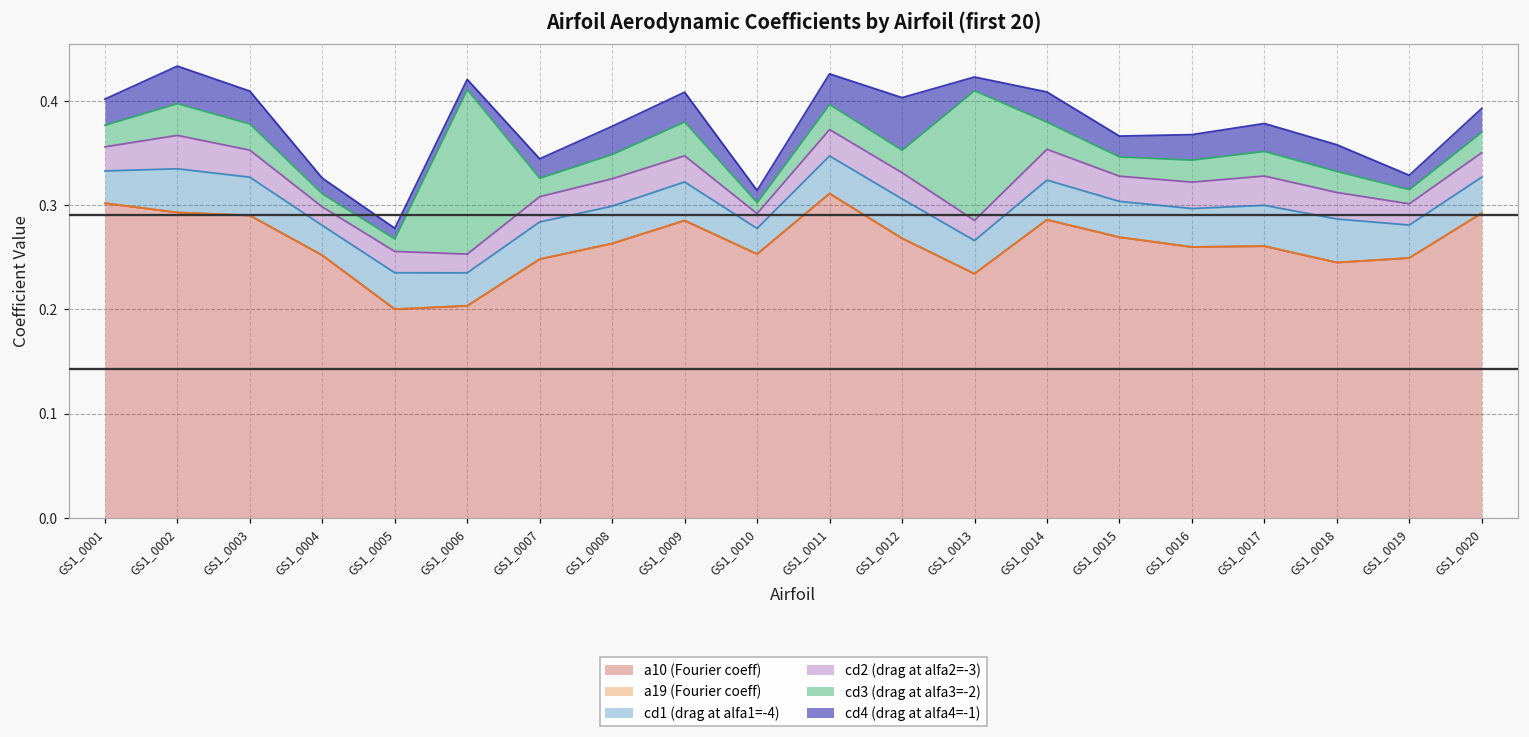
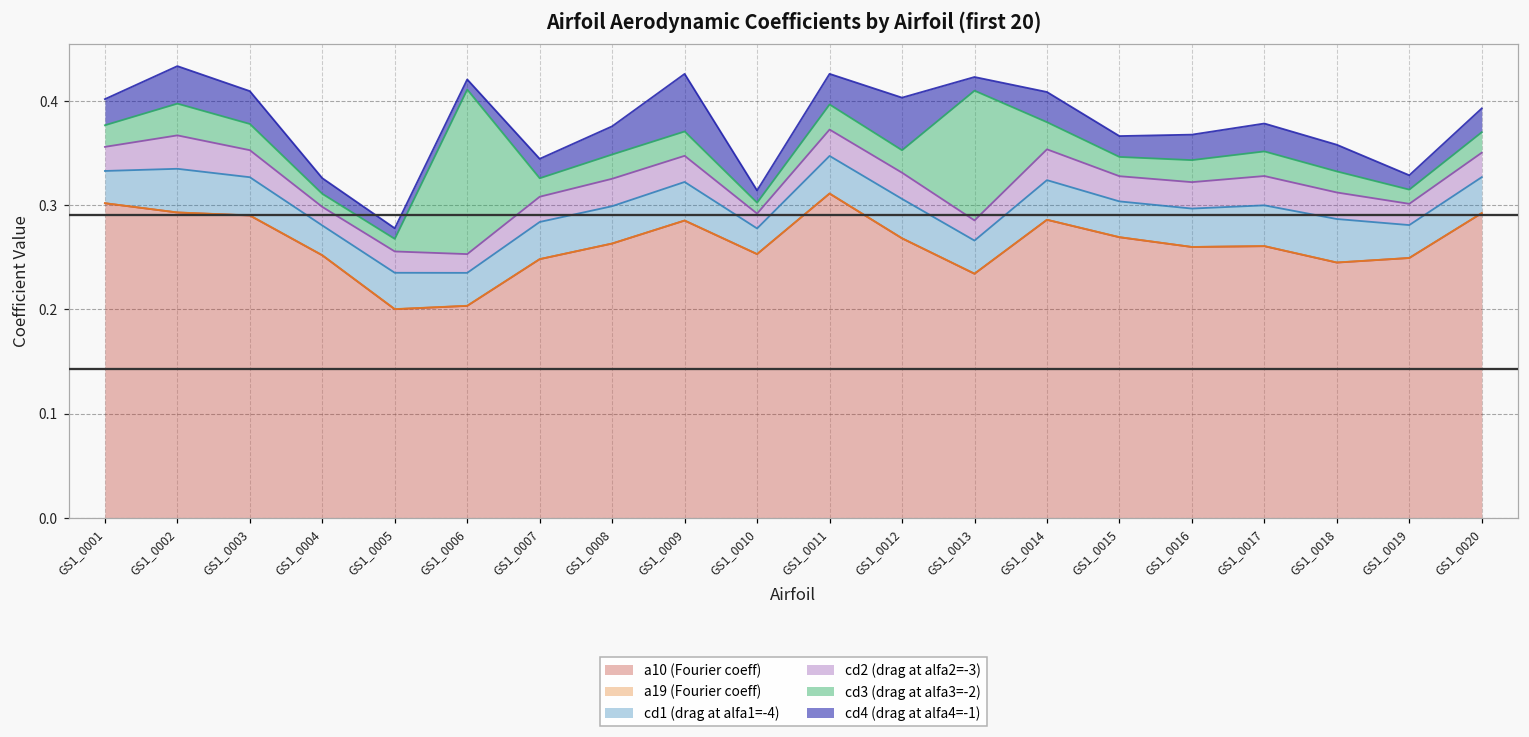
  {
    "cd1 (drag at alfa1=-4)": {
      "GS1_0001": 0.03,
      "GS1_0002": 0.04,
      "GS1_0003": 0.04,
      "GS1_0004": 0.03,
      "GS1_0005": 0.03,
      "GS1_0006": 0.03,
      "GS1_0007": 0.04,
      "GS1_0008": 0.04,
      "GS1_0009": 0.04,
      "GS1_0010": 0.02,
      "GS1_0011": 0.04,
      "GS1_0012": 0.04,
      "GS1_0013": 0.03,
      "GS1_0014": 0.04,
      "GS1_0015": 0.03,
      "GS1_0016": 0.04,
      "GS1_0017": 0.04,
      "GS1_0018": 0.04,
      "GS1_0019": 0.03,
      "GS1_0020": 0.03
    },
    "cd2 (drag at alfa2=-3)": {
      "GS1_0001": 0.02,
      "GS1_0002": 0.03,
      "GS1_0003": 0.03,
      "GS1_0004": 0.02,
      "GS1_0005": 0.02,
      "GS1_0006": 0.02,
      "GS1_0007": 0.02,
      "GS1_0008": 0.03,
      "GS1_0009": 0.03,
      "GS1_0010": 0.01,
      "GS1_0011": 0.03,
      "GS1_0012": 0.03,
      "GS1_0013": 0.02,
      "GS1_0014": 0.03,
      "GS1_0015": 0.02,
      "GS1_0016": 0.03,
      "GS1_0017": 0.03,
      "GS1_0018": 0.03,
      "GS1_0019": 0.02,
      "GS1_0020": 0.02
    },
    "cd3 (drag at alfa3=-2)": {
      "GS1_0001": 0.02,
      "GS1_0002": 0.03,
      "GS1_0003": 0.03,
      "GS1_0004": 0.01,
      "GS1_0005": 0.01,
      "GS1_0006": 0.16,
      "GS1_0007": 0.02,
      "GS1_0008": 0.02,
-     "GS1_0009": 0.03,
+     "GS1_0009": 0.02,
      "GS1_0010": 0.01,
      "GS1_0011": 0.02,
      "GS1_0012": 0.02,
      "GS1_0013": 0.12,
      "GS1_0014": 0.03,
      "GS1_0015": 0.02,
      "GS1_0016": 0.02,
      "GS1_0017": 0.02,
      "GS1_0018": 0.02,
      "GS1_0019": 0.01,
      "GS1_0020": 0.02
    },
    "cd4 (drag at alfa4=-1)": {
      "GS1_0001": 0.03,
      "GS1_0002": 0.04,
      "GS1_0003": 0.03,
      "GS1_0004": 0.02,
      "GS1_0005": 0.01,
      "GS1_0006": 0.01,
      "GS1_0007": 0.02,
      "GS1_0008": 0.03,
-     "GS1_0009": 0.03,
+     "GS1_0009": 0.06,
      "GS1_0010": 0.01,
      "GS1_0011": 0.03,
      "GS1_0012": 0.05,
      "GS1_0013": 0.01,
      "GS1_0014": 0.03,
      "GS1_0015": 0.02,
      "GS1_0016": 0.02,
      "GS1_0017": 0.03,
      "GS1_0018": 0.03,
      "GS1_0019": 0.01,
      "GS1_0020": 0.02
    }
  }
